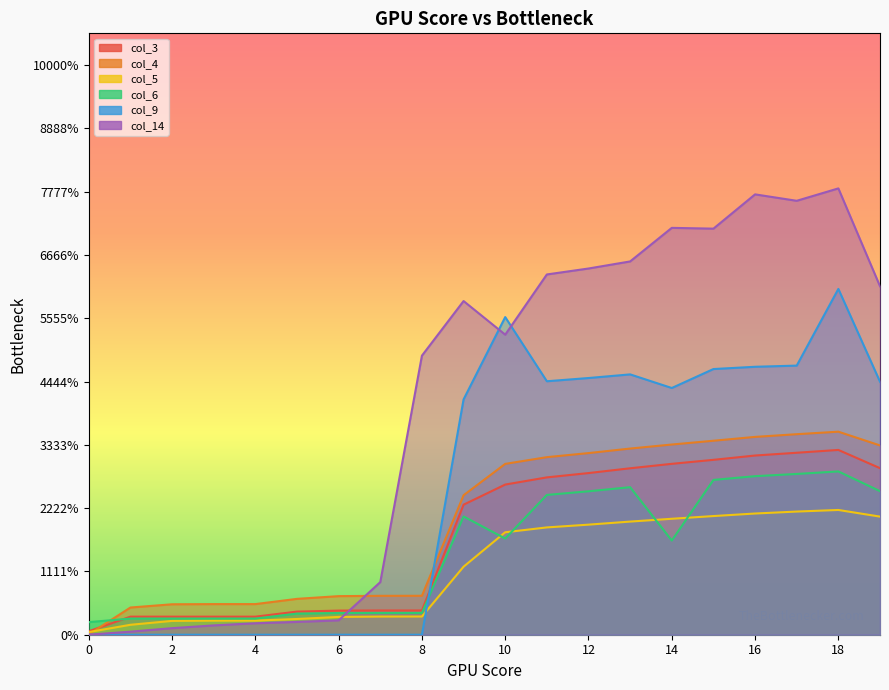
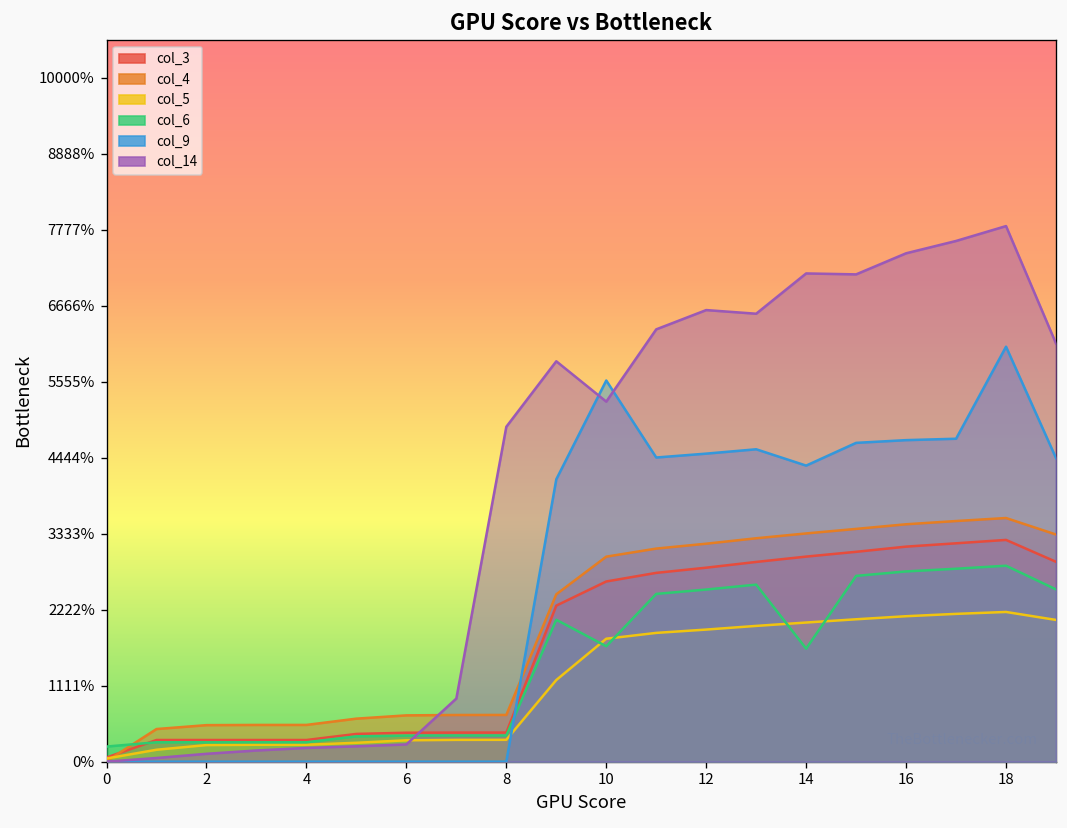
  {
    "col_6": {
      "0": "200%",
      "10": "1700%",
      "12": "2500%",
      "14": "1700%",
      "16": "2800%",
      "18": "2900%"
    },
    "col_9": {
      "2": "0%",
      "4": "0%",
      "6": "0%",
      "8": "0%",
      "10": "5600%",
      "12": "4500%",
      "14": "4300%",
      "16": "4700%",
      "18": "6100%"
    },
    "col_14": {
      "2": "100%",
      "4": "200%",
      "6": "300%",
      "8": "4900%",
      "10": "5300%",
-     "12": "6400%",
+     "12": "6600%",
      "14": "7100%",
-     "16": "7700%",
+     "16": "7400%",
      "18": "7800%"
    }
  }
